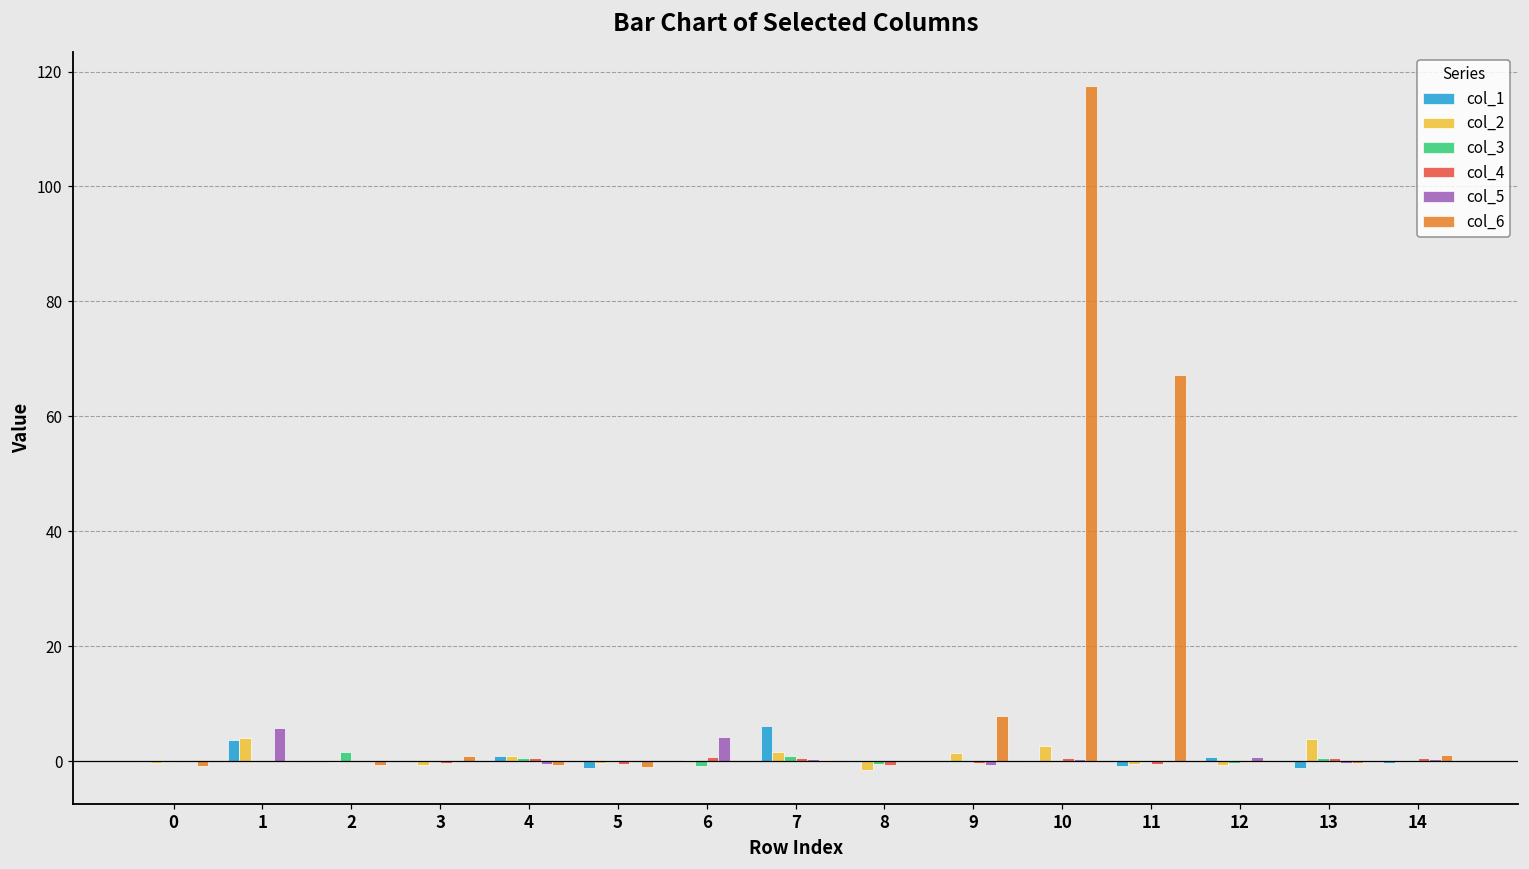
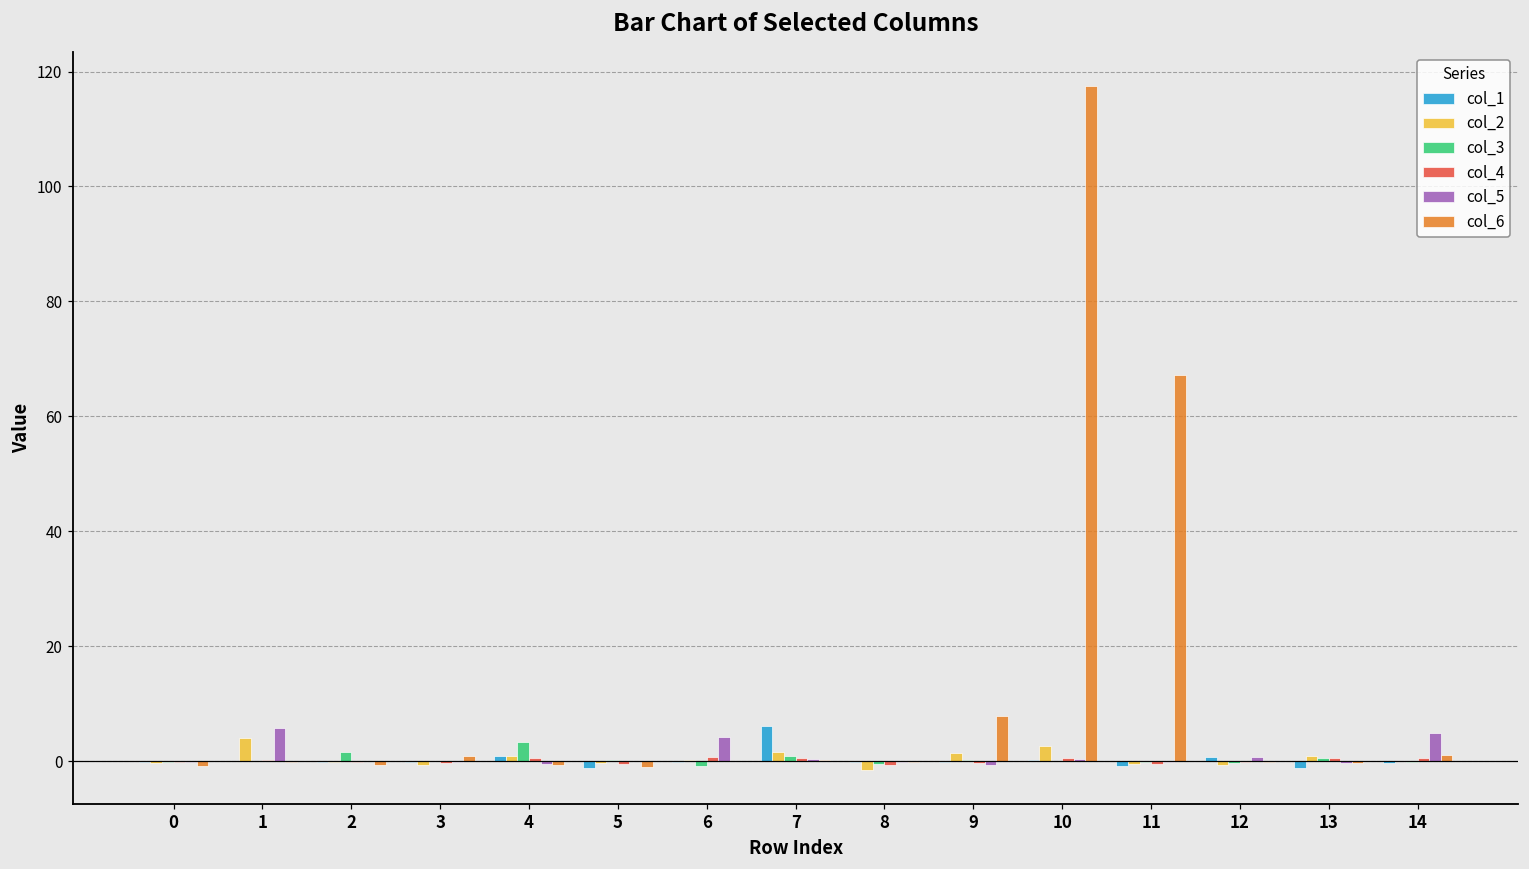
  {
    "col_1": {
-     "1": 4,
+     "1": 0,
      "4": 1,
      "5": -1,
      "7": 6,
      "11": -1,
      "12": 1,
      "13": -1
    },
    "col_2": {
      "1": 4,
      "3": -1,
      "4": 1,
      "7": 2,
      "8": -1,
      "9": 2,
      "10": 3,
      "12": -1,
-     "13": 4
+     "13": 1
    },
    "col_3": {
      "2": 2,
-     "4": 1,
+     "4": 3,
      "6": -1,
      "7": 1,
      "13": 1
    },
    "col_5": {
      "1": 6,
      "6": 4,
      "9": -1,
      "12": 1,
-     "14": 0
+     "14": 5
    }
  }
